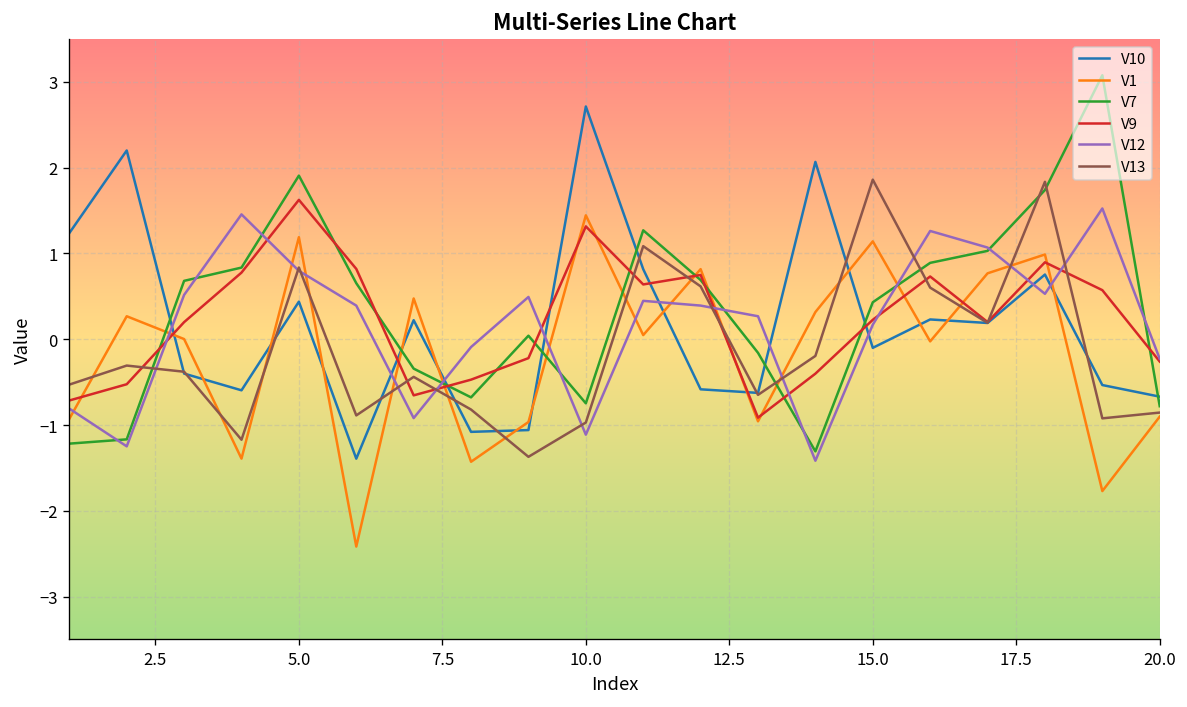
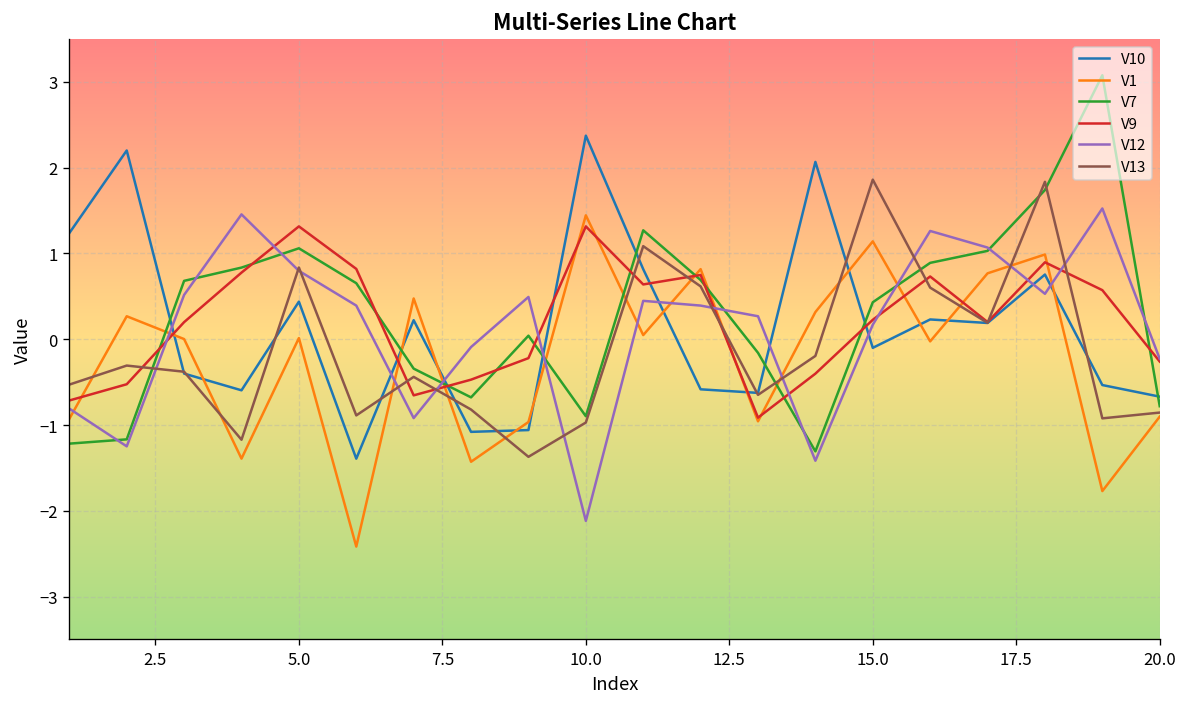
  {
    "V10": {
      "5.0": 0.4,
-     "10.0": 2.7,
+     "10.0": 2.4,
      "15.0": -0.1,
      "20.0": -0.7
    },
    "V1": {
-     "5.0": 1.2,
+     "5.0": 0.0,
      "10.0": 1.4,
      "15.0": 1.1,
      "20.0": -0.9
    },
    "V7": {
-     "5.0": 1.9,
-     "10.0": -0.7,
+     "5.0": 1.1,
+     "10.0": -0.9,
      "15.0": 0.4,
      "20.0": -0.8
    },
    "V9": {
-     "5.0": 1.6,
+     "5.0": 1.3,
      "10.0": 1.3,
      "15.0": 0.2
    },
    "V12": {
      "5.0": 0.8,
-     "10.0": -1.1,
+     "10.0": -2.1,
      "15.0": 0.2
    },
    "V13": {
      "5.0": 0.8,
      "10.0": -1.0,
      "15.0": 1.9,
      "20.0": -0.9
    }
  }
